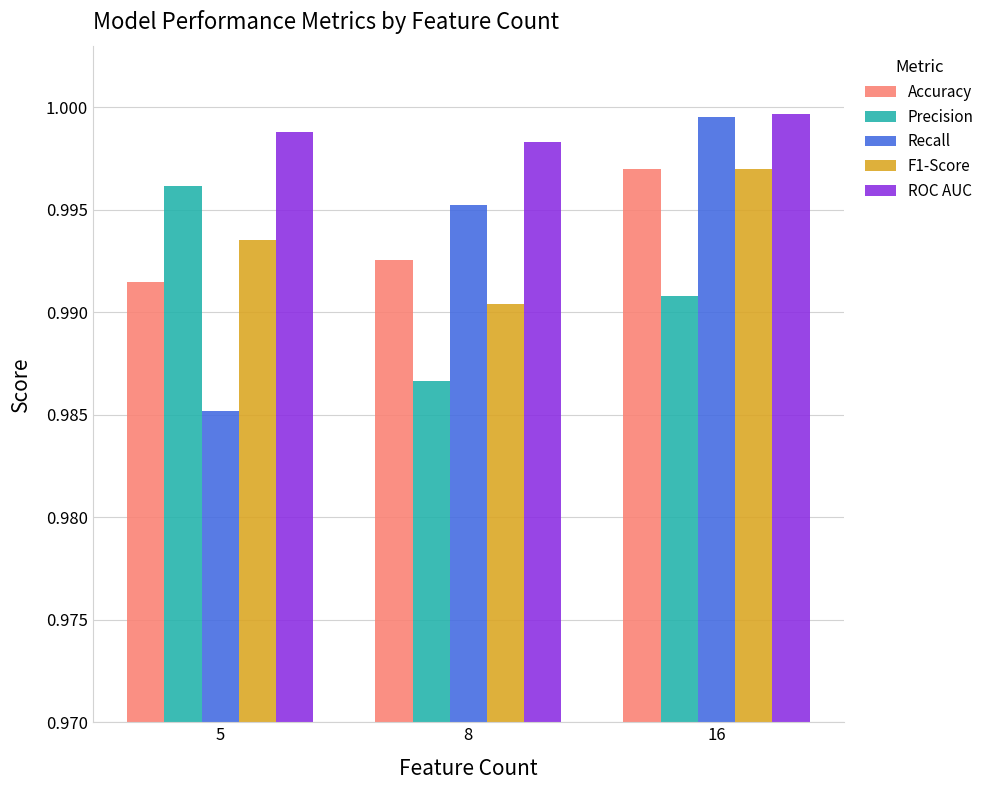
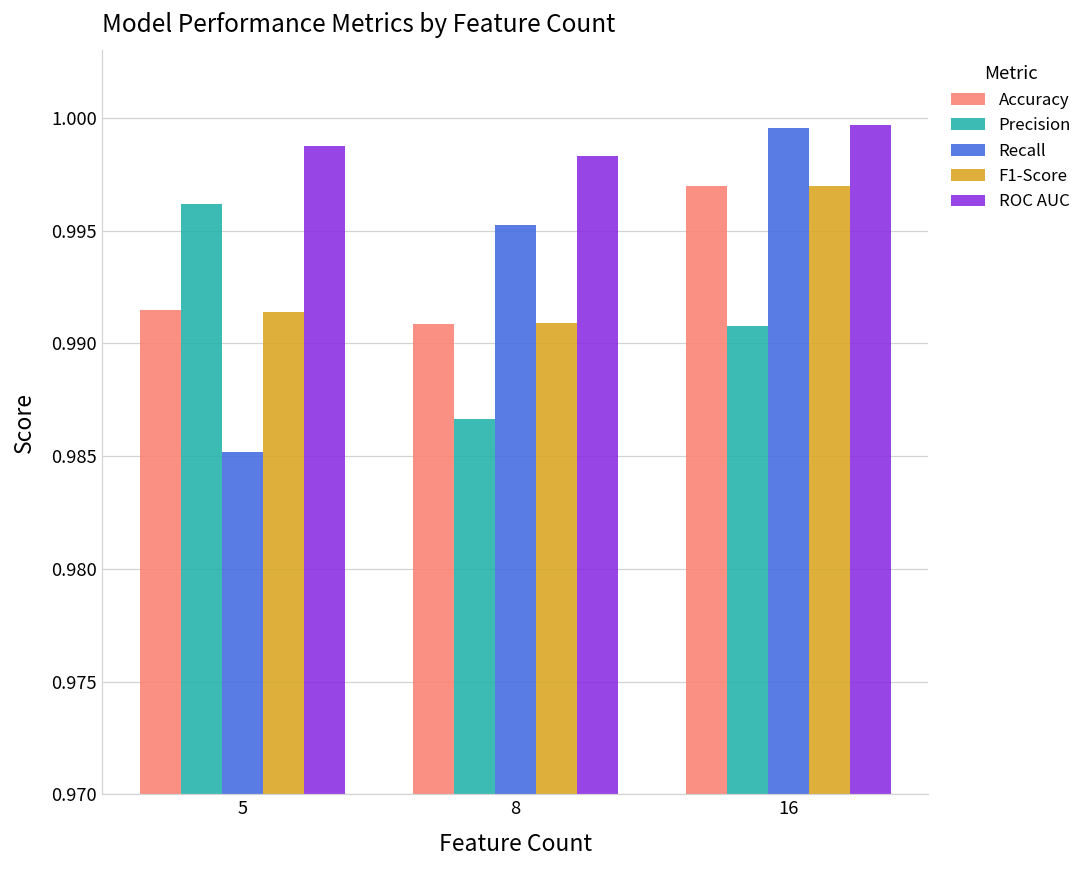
  {
    "Accuracy": {
      "5": 0.9915,
-     "8": 0.9925,
+     "8": 0.9909,
      "16": 0.9970
    },
    "Precision": {
      "5": 0.9962,
      "8": 0.9866,
      "16": 0.9908
    },
    "Recall": {
      "5": 0.9852,
      "8": 0.9952,
      "16": 0.9995
    },
    "F1-Score": {
-     "5": 0.9935,
-     "8": 0.9904,
+     "5": 0.9914,
+     "8": 0.9909,
      "16": 0.9970
    },
    "ROC AUC": {
      "5": 0.9988,
      "8": 0.9983,
      "16": 0.9997
    }
  }
